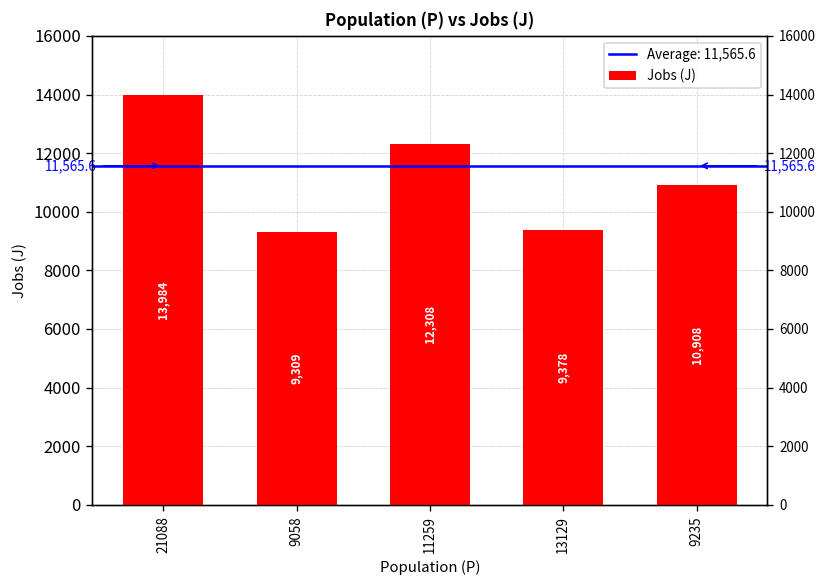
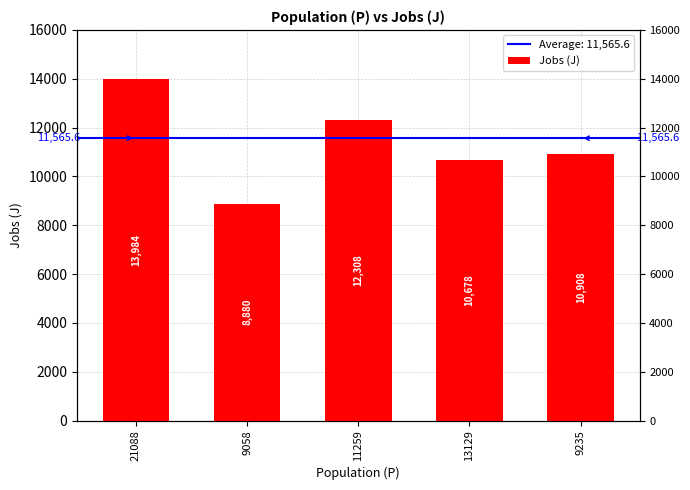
  {
    "21088": "13,984",
-   "9058": "9,309",
+   "9058": "8,880",
    "11259": "12,308",
-   "13129": "9,378",
+   "13129": "10,678",
    "9235": "10,908"
  }
